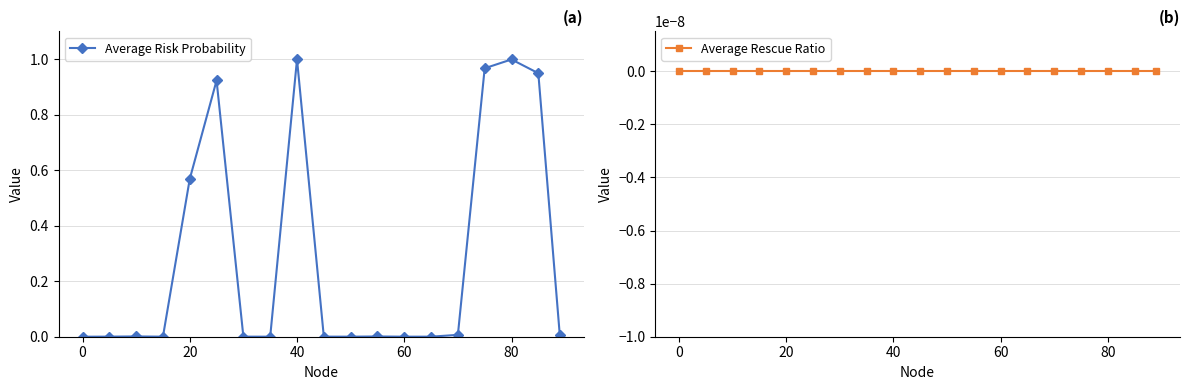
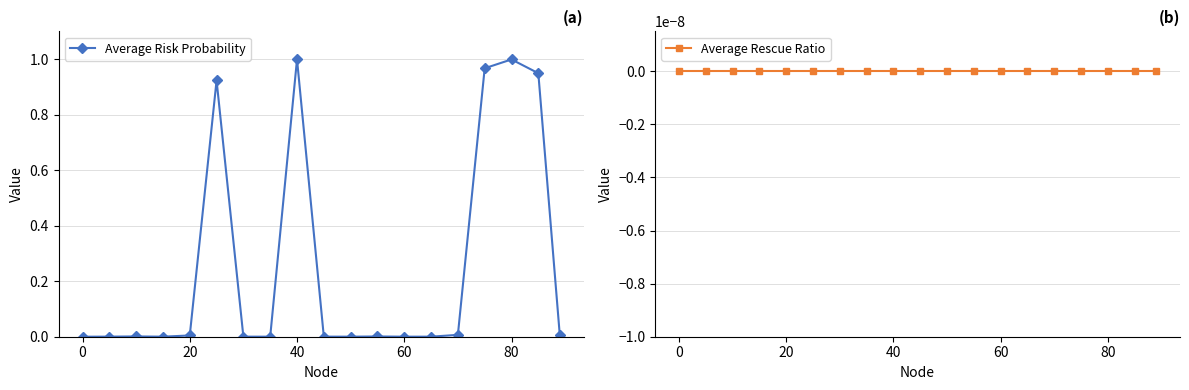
  {
    "(a)": {
      "0": 0.00,
-     "20": 0.57,
+     "20": 0.00,
      "40": 1.00,
      "60": 0.00,
      "80": 1.00
    },
    "(b)": {
      "0": 0.0000000000,
      "20": 0.0000000000,
      "40": 0.0000000000,
      "60": 0.0000000000,
      "80": 0.0000000000
    }
  }
